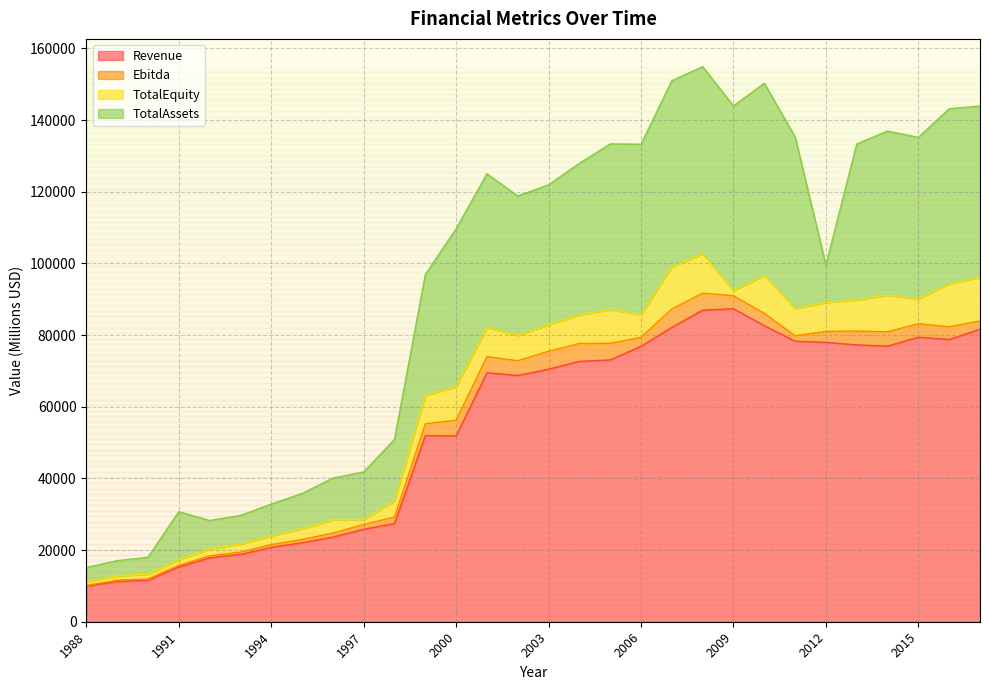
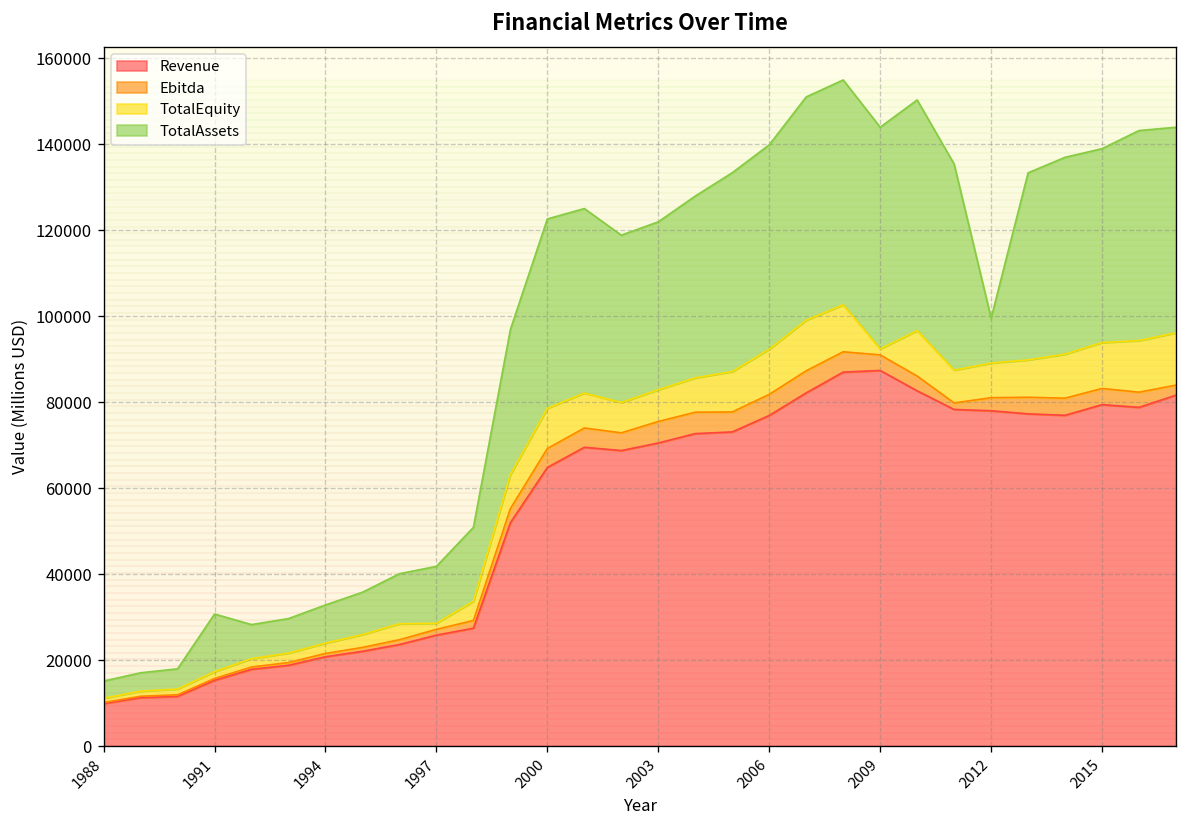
  {
    "Revenue": {
      "1994": 21000,
      "1997": 26000,
-     "2000": 52000,
+     "2000": 65000,
      "2003": 70000,
      "2006": 77000,
      "2009": 87000,
      "2012": 78000,
      "2015": 79000
    },
    "Ebitda": {
      "1994": 1000,
      "1997": 1000,
      "2000": 4000,
      "2003": 5000,
-     "2006": 2000,
+     "2006": 5000,
      "2009": 4000,
      "2012": 3000,
      "2015": 4000
    },
    "TotalEquity": {
      "1988": 1000,
      "1991": 2000,
      "1994": 2000,
      "1997": 1000,
      "2000": 9000,
      "2003": 7000,
-     "2006": 6000,
+     "2006": 11000,
      "2009": 1000,
      "2012": 8000,
-     "2015": 7000
+     "2015": 11000
    },
    "TotalAssets": {
      "1988": 4000,
      "1991": 13000,
      "1994": 9000,
      "1997": 13000,
      "2000": 44000,
      "2003": 39000,
      "2006": 48000,
      "2009": 52000,
      "2012": 10000,
      "2015": 45000
    }
  }
